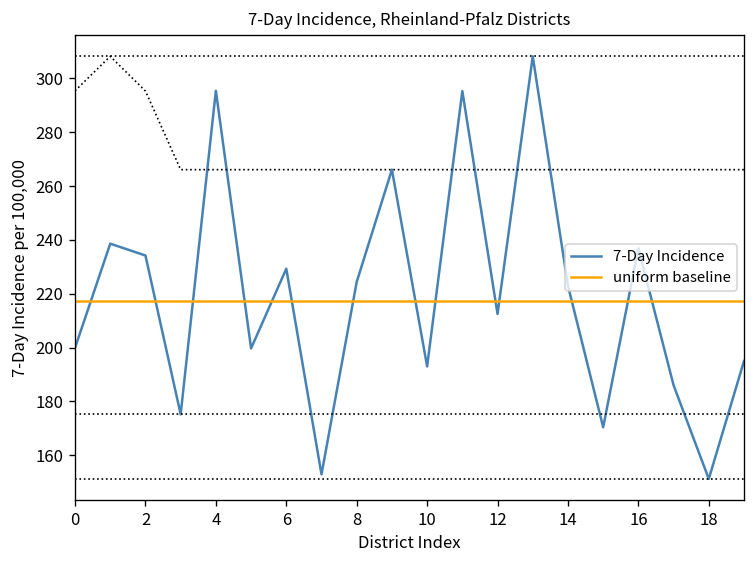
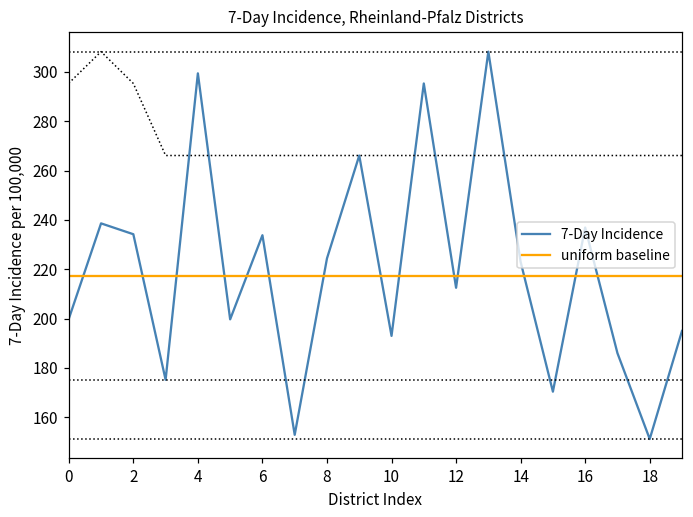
  {
    "7-Day Incidence": {
      "0": 200,
      "2": 234,
-     "4": 295,
-     "6": 229,
+     "4": 299,
+     "6": 234,
      "8": 224,
      "10": 193,
      "12": 213
    },
    "uniform baseline": {
      "0": 217,
      "2": 217,
      "4": 217,
      "6": 217,
      "8": 217,
      "10": 217,
      "12": 217,
      "14": 217,
      "16": 217,
      "18": 217
    }
  }
